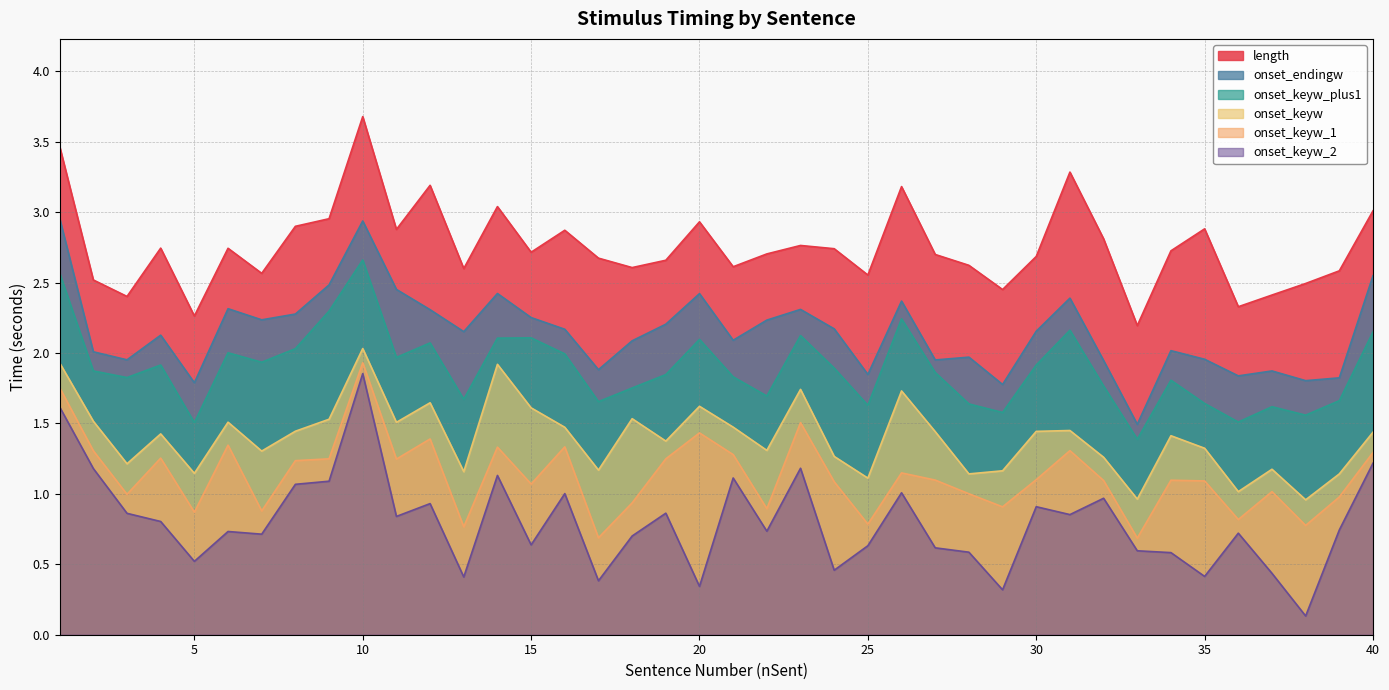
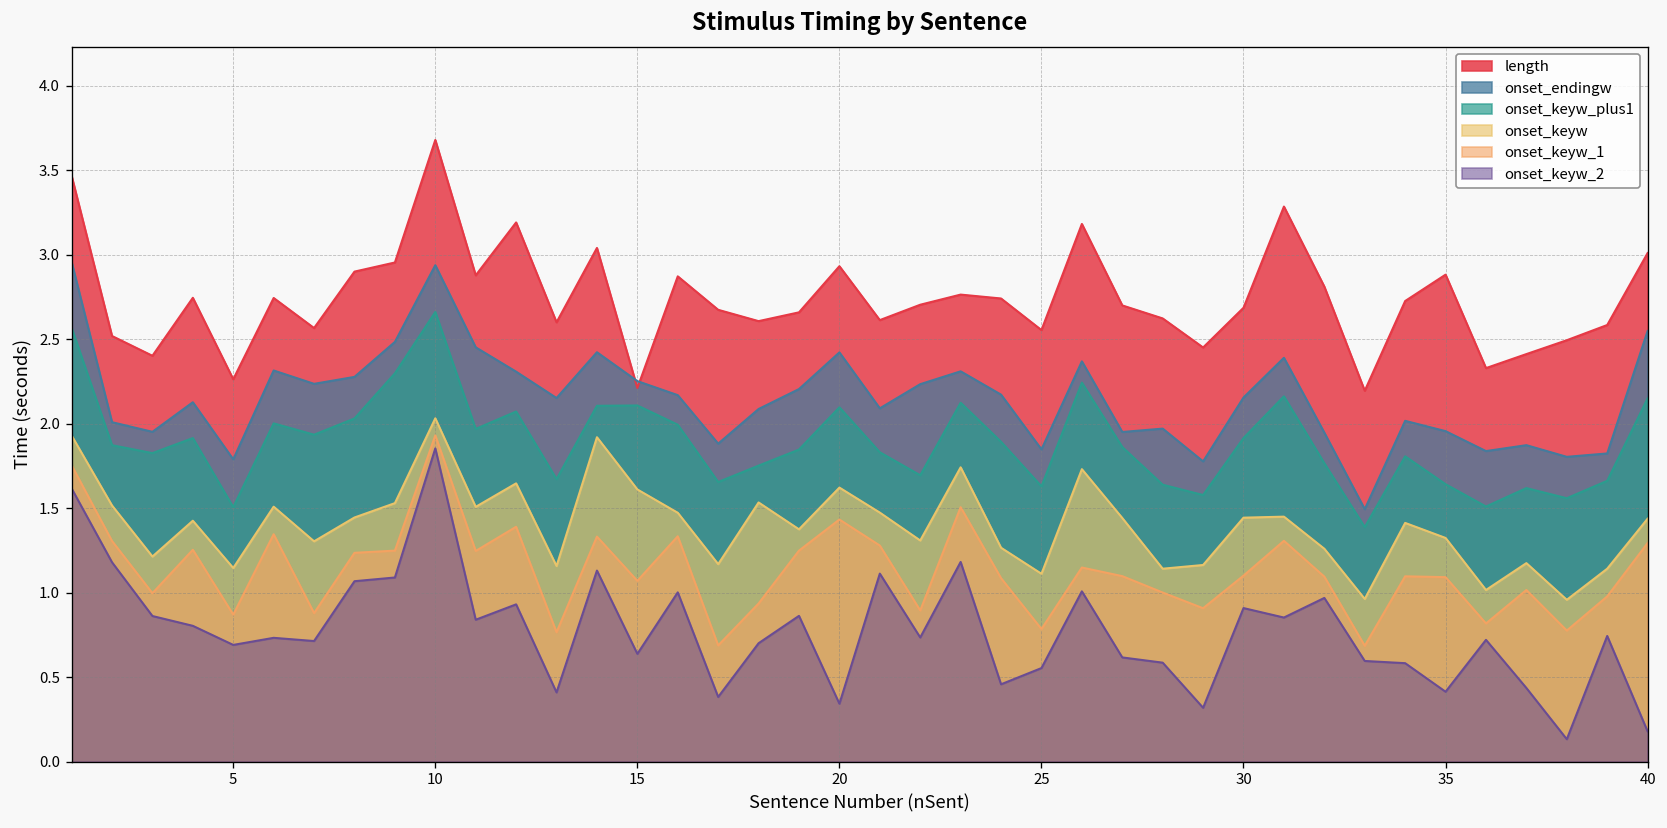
  {
    "length": {
      "5": 2.26,
      "10": 3.68,
-     "15": 2.72,
+     "15": 2.21,
      "20": 2.93,
      "25": 2.55,
      "30": 2.69,
      "35": 2.88,
      "40": 3.01
    },
    "onset_keyw_2": {
-     "5": 0.52,
+     "5": 0.69,
      "10": 1.85,
      "15": 0.64,
      "20": 0.34,
-     "25": 0.63,
+     "25": 0.55,
      "30": 0.91,
      "35": 0.41,
-     "40": 1.22
+     "40": 0.18
    }
  }
